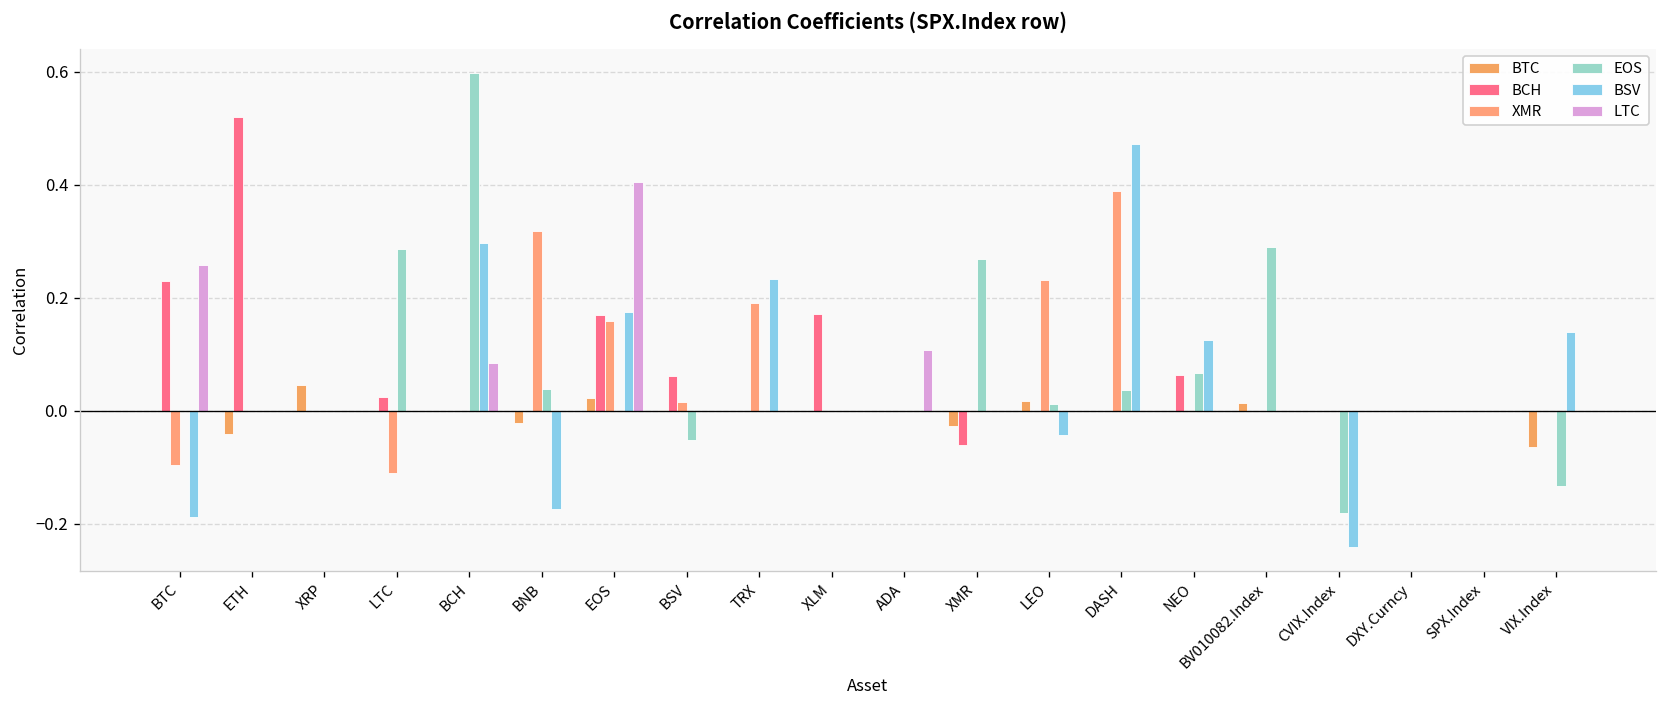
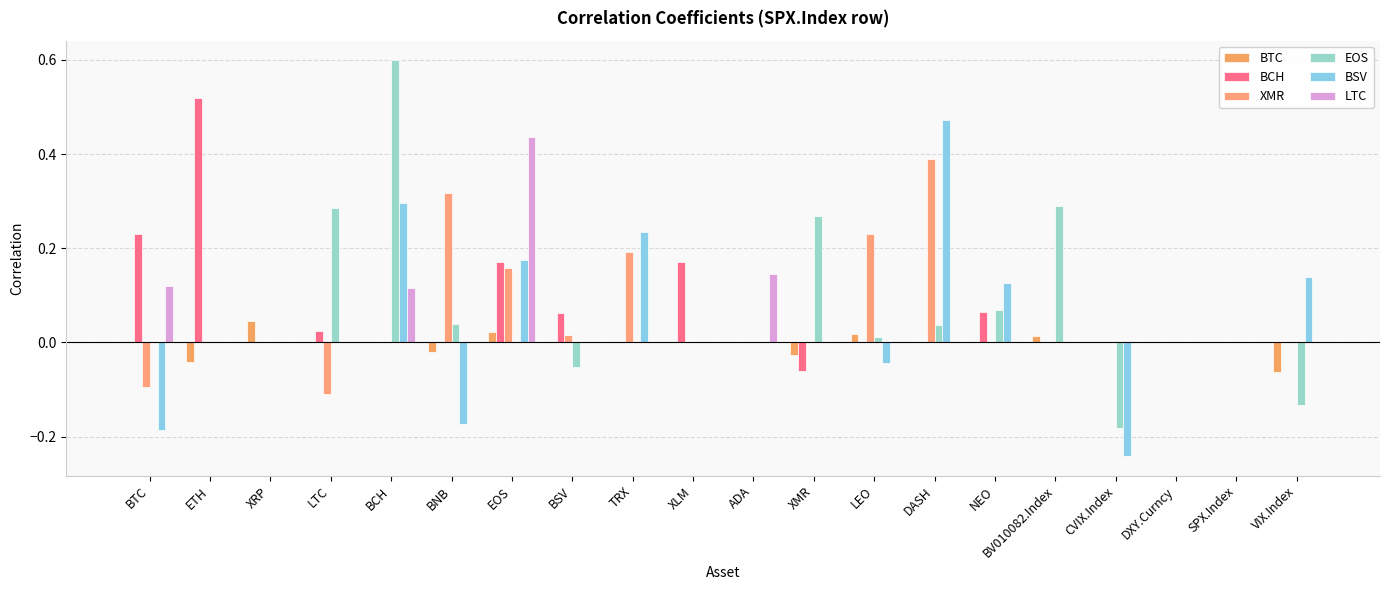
  {
    "LTC": {
-     "BTC": 0.26,
+     "BTC": 0.12,
      "ETH": 0.00,
      "XRP": 0.00,
      "LTC": 0.00,
-     "BCH": 0.08,
+     "BCH": 0.11,
      "BNB": 0.00,
-     "EOS": 0.41,
+     "EOS": 0.44,
      "BSV": 0.00,
      "TRX": 0.00,
      "XLM": 0.00,
-     "ADA": 0.11,
+     "ADA": 0.15,
      "XMR": 0.00,
      "LEO": 0.00,
      "DASH": 0.00,
      "NEO": 0.00,
      "BV010082.Index": 0.00,
      "CVIX.Index": 0.00,
      "DXY.Curncy": 0.00,
      "SPX.Index": 0.00,
      "VIX.Index": 0.00
    }
  }
